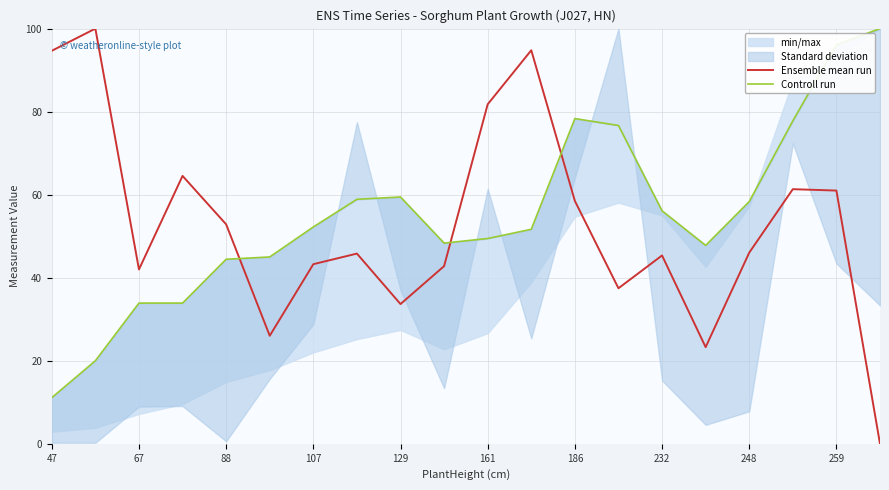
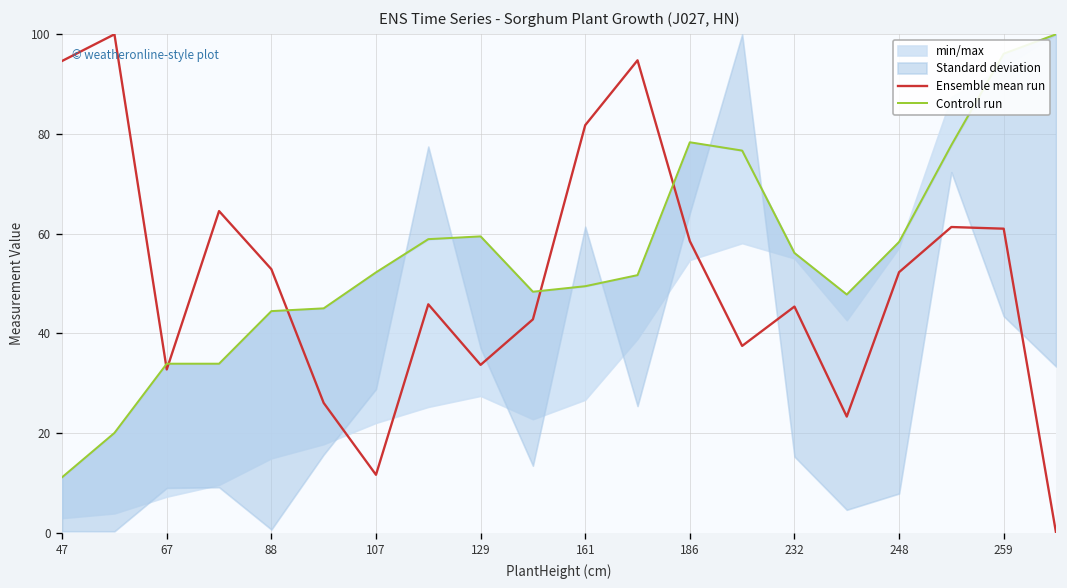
  {
    "Ensemble mean run": {
      "47": 95,
-     "67": 42,
+     "67": 33,
      "88": 53,
-     "107": 43,
+     "107": 12,
      "129": 34,
      "161": 82,
      "186": 58,
      "232": 45,
-     "248": 46,
+     "248": 52,
      "259": 61
    }
  }
